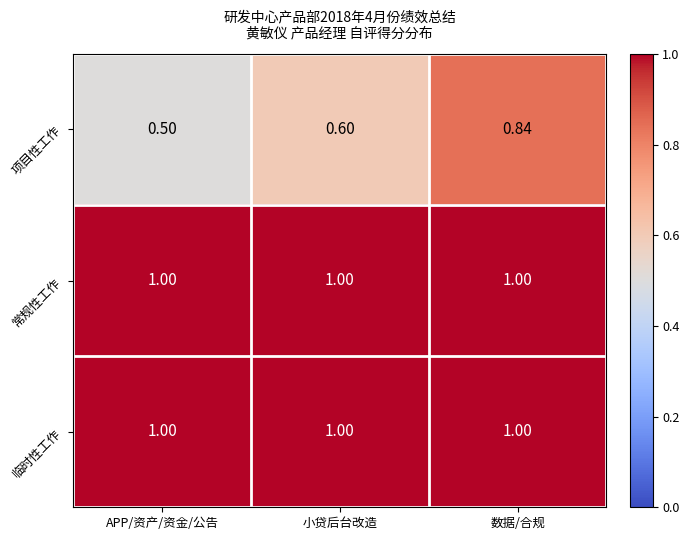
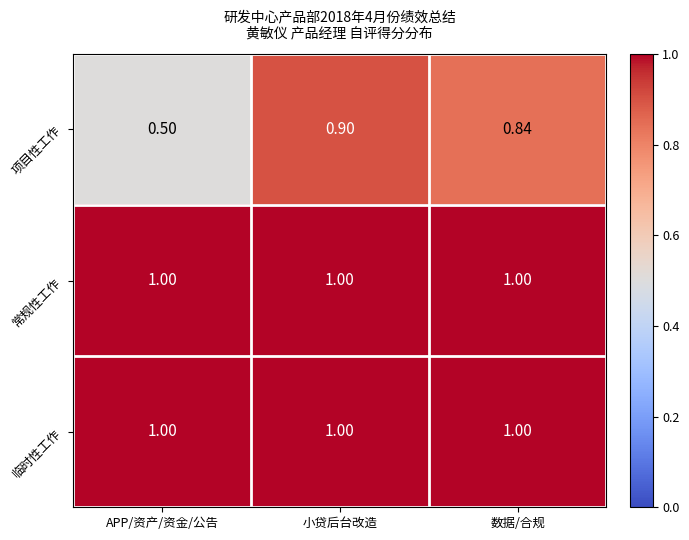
  {
    "项目性工作": {
      "APP/资产/资金/公告": 0.50,
-     "小贷后台改造": 0.60,
+     "小贷后台改造": 0.90,
      "数据/合规": 0.84
    },
    "常规性工作": {
      "APP/资产/资金/公告": 1.00,
      "小贷后台改造": 1.00,
      "数据/合规": 1.00
    },
    "临时性工作": {
      "APP/资产/资金/公告": 1.00,
      "小贷后台改造": 1.00,
      "数据/合规": 1.00
    }
  }
